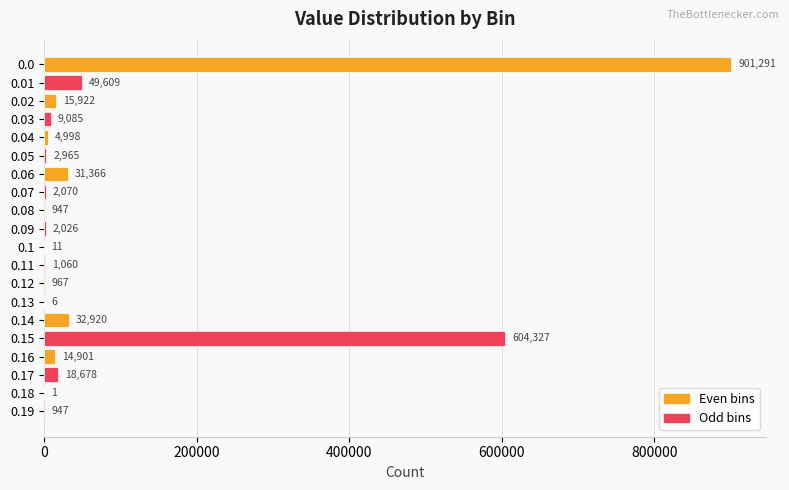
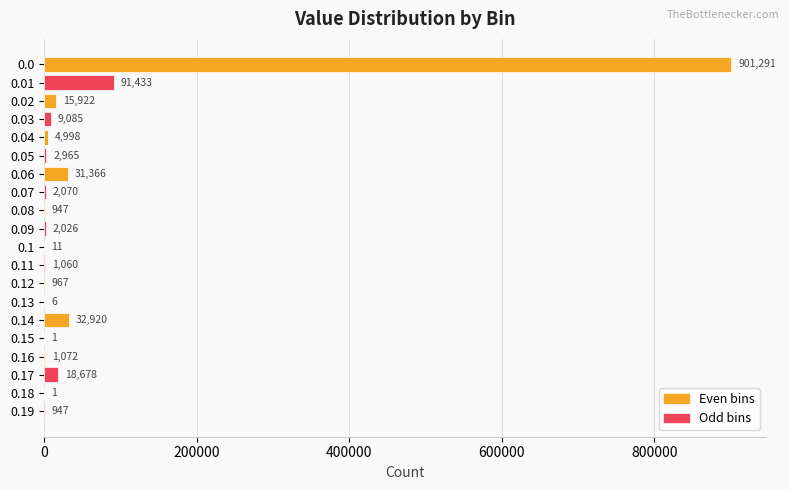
  {
    "0.0": "901,291",
-   "0.01": "49,609",
+   "0.01": "91,433",
    "0.02": "15,922",
    "0.03": "9,085",
    "0.04": "4,998",
    "0.05": "2,965",
    "0.06": "31,366",
    "0.07": "2,070",
    "0.08": "947",
    "0.09": "2,026",
    "0.1": "11",
    "0.11": "1,060",
    "0.12": "967",
    "0.13": "6",
    "0.14": "32,920",
-   "0.15": "604,327",
-   "0.16": "14,901",
+   "0.15": "1",
+   "0.16": "1,072",
    "0.17": "18,678",
    "0.18": "1",
    "0.19": "947"
  }
